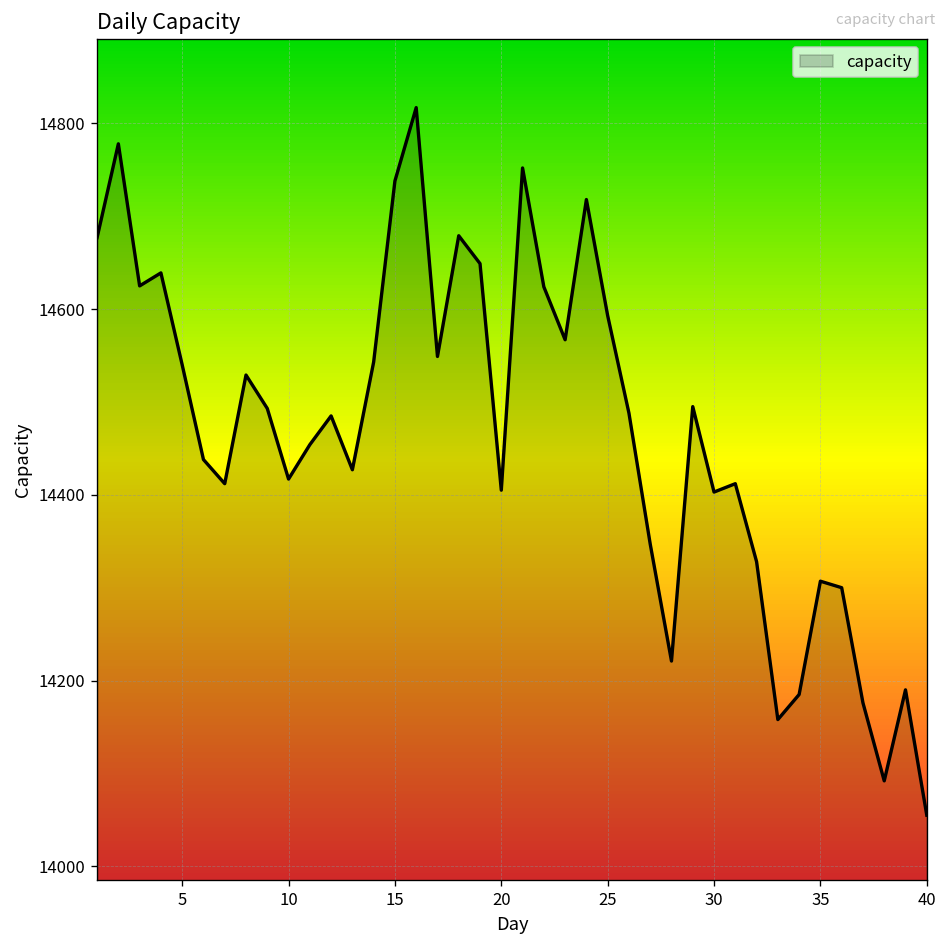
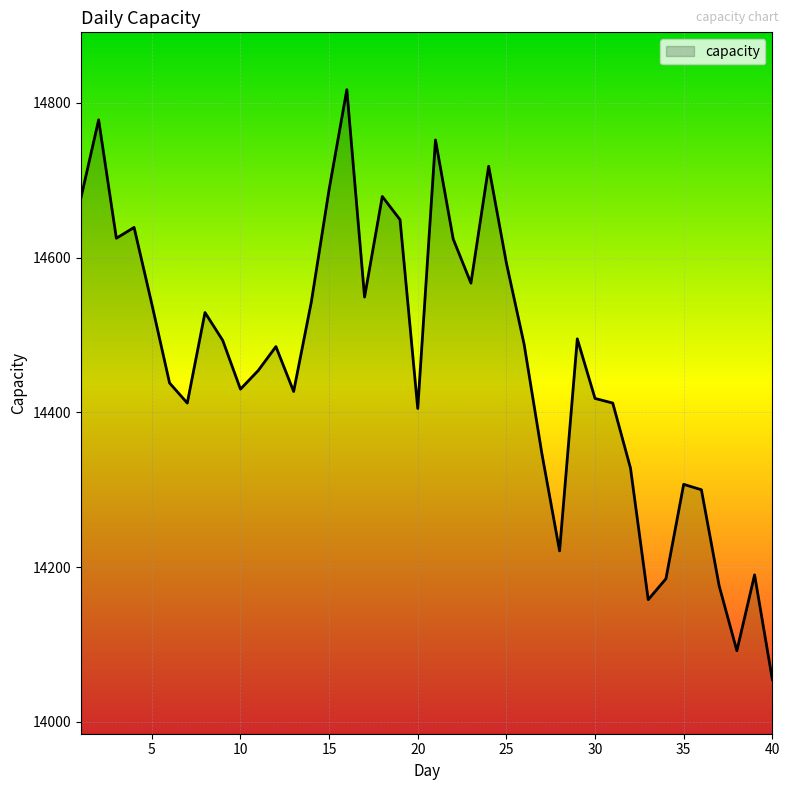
  {
    "5": 14540,
-   "10": 14420,
-   "15": 14740,
+   "10": 14430,
+   "15": 14690,
    "20": 14410,
    "25": 14590,
-   "30": 14400,
+   "30": 14420,
    "35": 14310,
    "40": 14060
  }
